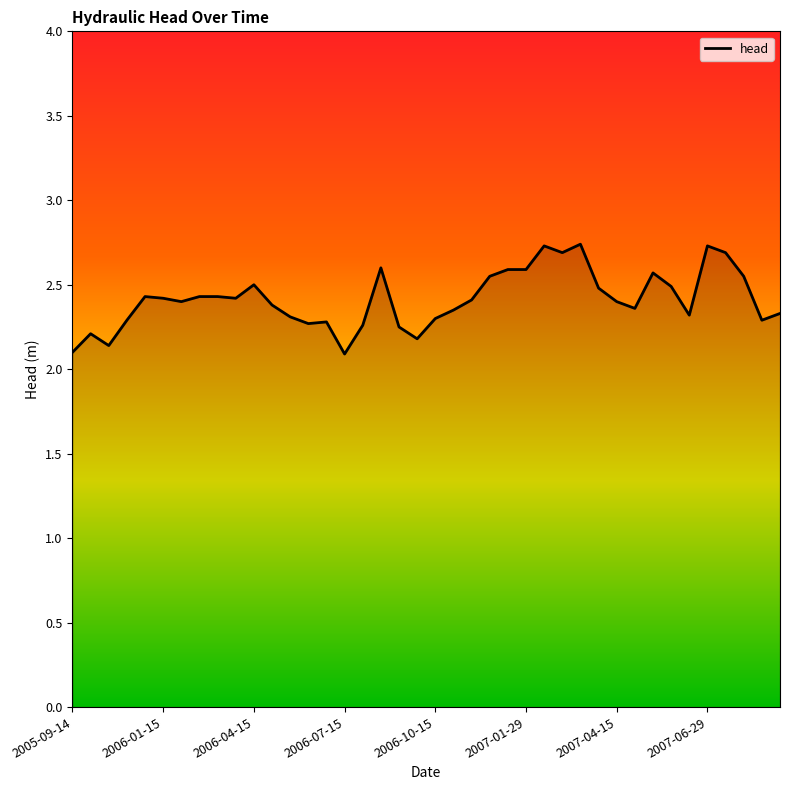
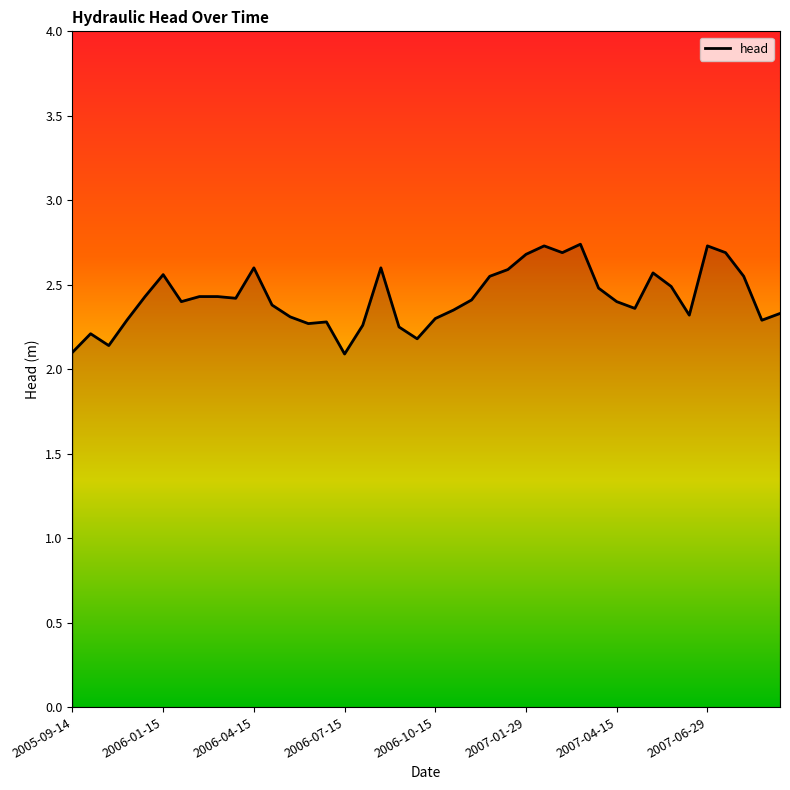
  {
    "2005-09-14": 2.10,
-   "2006-01-15": 2.42,
-   "2006-04-15": 2.5,
+   "2006-01-15": 2.56,
+   "2006-04-15": 2.6,
    "2006-07-15": 2.09,
    "2006-10-15": 2.30,
-   "2007-01-29": 2.59,
+   "2007-01-29": 2.68,
    "2007-04-15": 2.40,
    "2007-06-29": 2.73
  }
